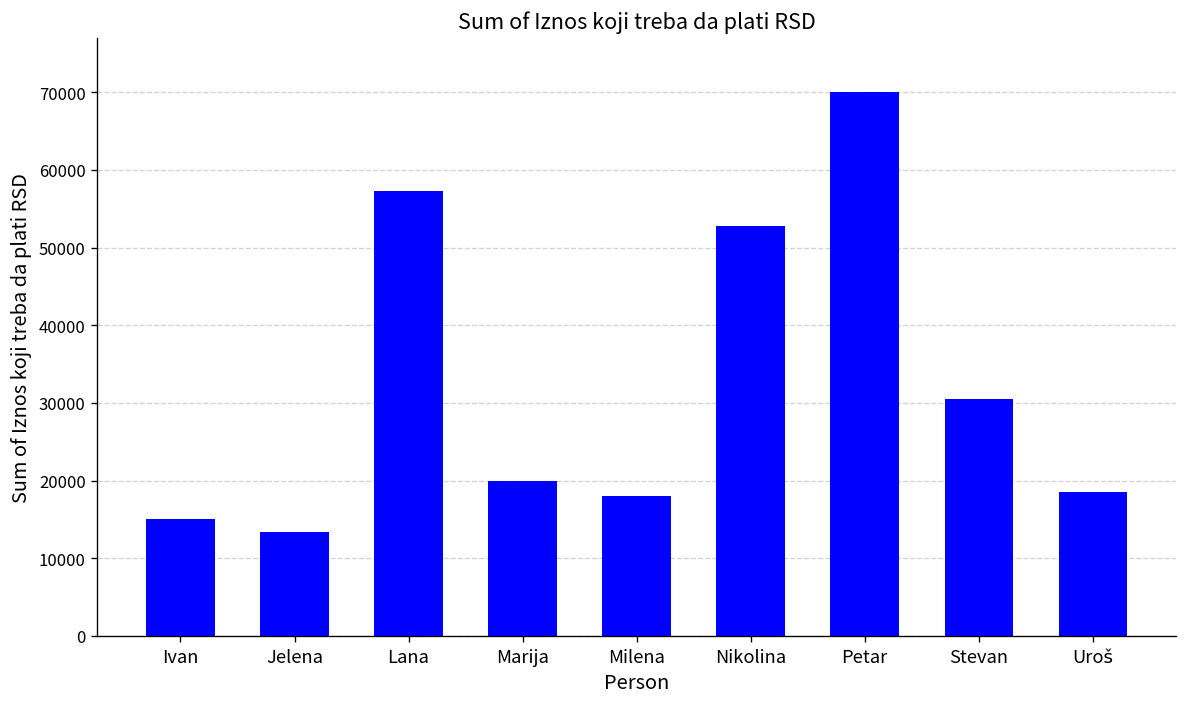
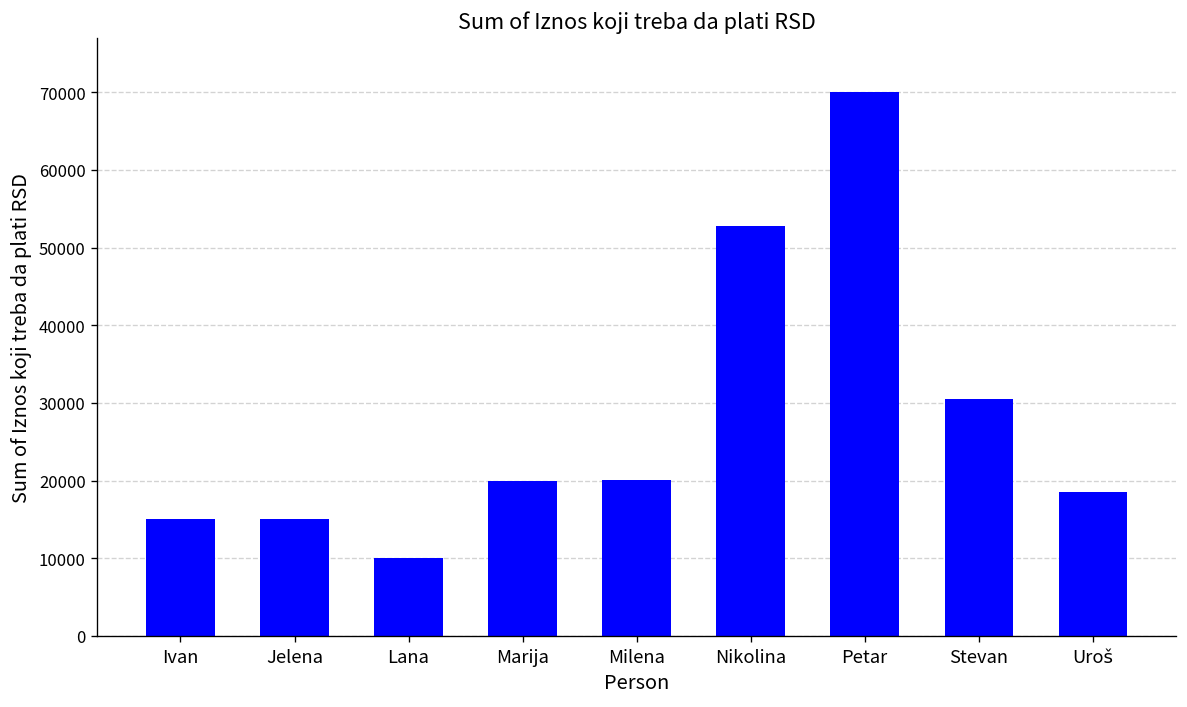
  {
    "Ivan": 15000,
-   "Jelena": 13000,
-   "Lana": 57000,
+   "Jelena": 15000,
+   "Lana": 10000,
    "Marija": 20000,
-   "Milena": 18000,
+   "Milena": 20000,
    "Nikolina": 53000,
    "Petar": 70000,
    "Stevan": 31000,
    "Uroš": 19000
  }
